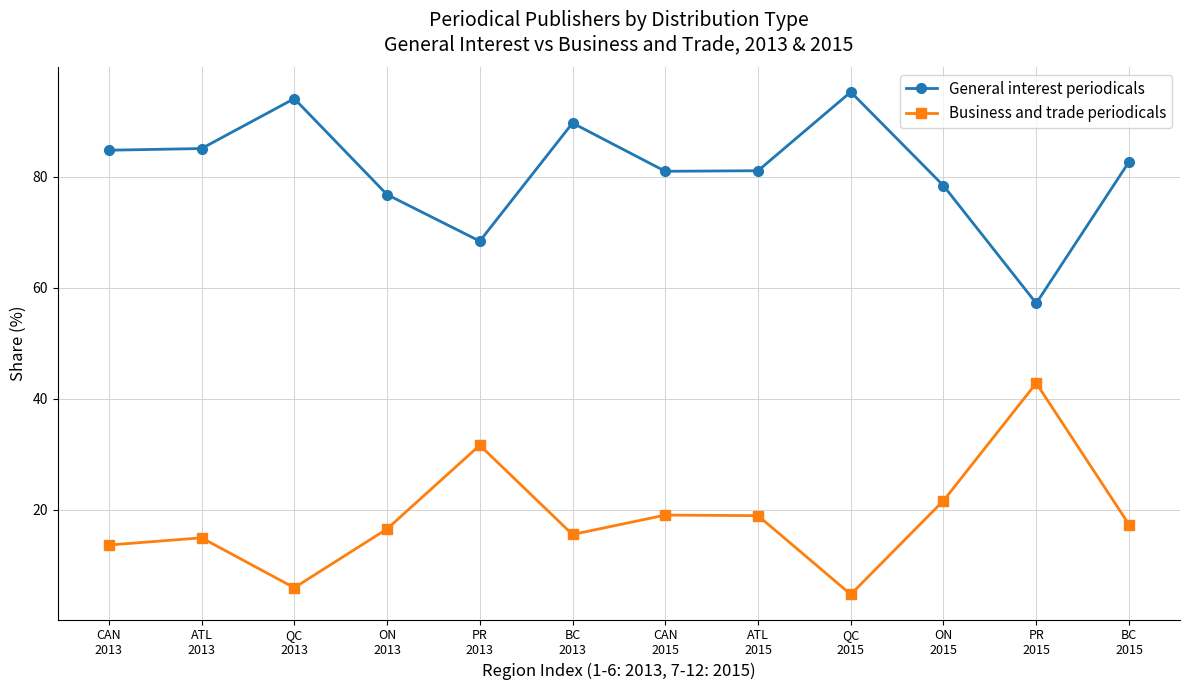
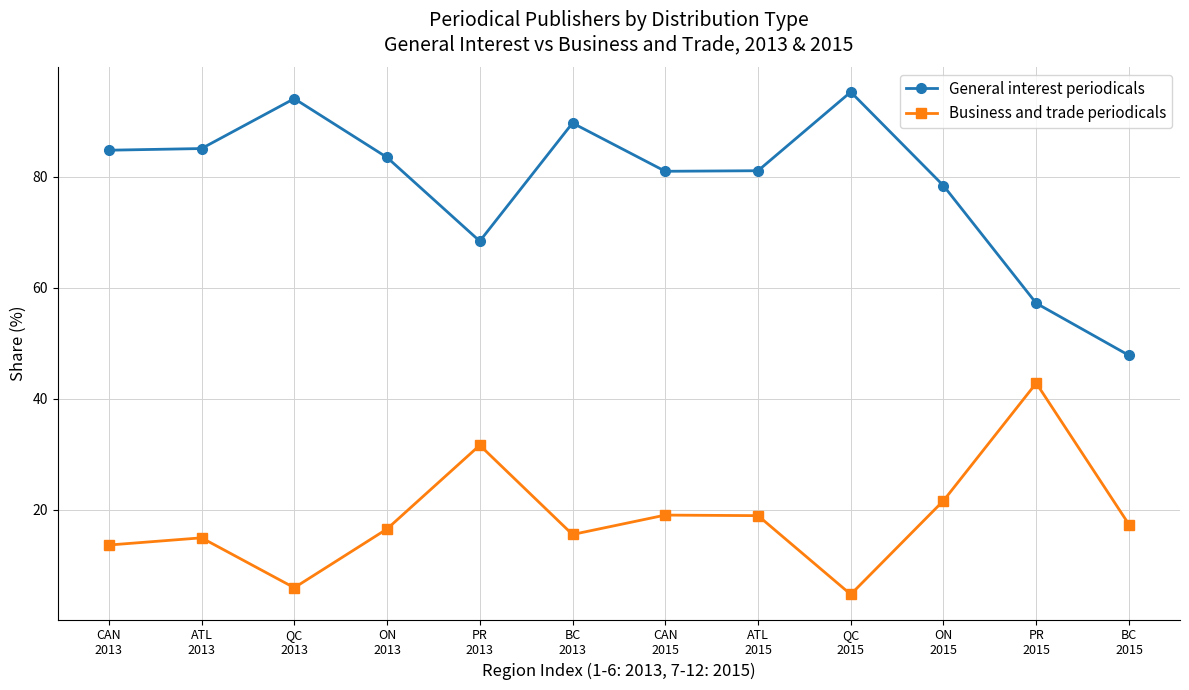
  {
    "General interest periodicals": {
      "CAN 2013": 85,
      "ATL 2013": 85,
      "QC 2013": 94,
-     "ON 2013": 77,
+     "ON 2013": 84,
      "PR 2013": 68,
      "BC 2013": 90,
      "CAN 2015": 81,
      "ATL 2015": 81,
      "QC 2015": 95,
      "ON 2015": 78,
      "PR 2015": 57,
-     "BC 2015": 83
+     "BC 2015": 48
    },
    "Business and trade periodicals": {
      "CAN 2013": 14,
      "ATL 2013": 15,
      "QC 2013": 6,
      "ON 2013": 17,
      "PR 2013": 32,
      "BC 2013": 16,
      "CAN 2015": 19,
      "ATL 2015": 19,
      "QC 2015": 5,
      "ON 2015": 22,
      "PR 2015": 43,
      "BC 2015": 17
    }
  }
